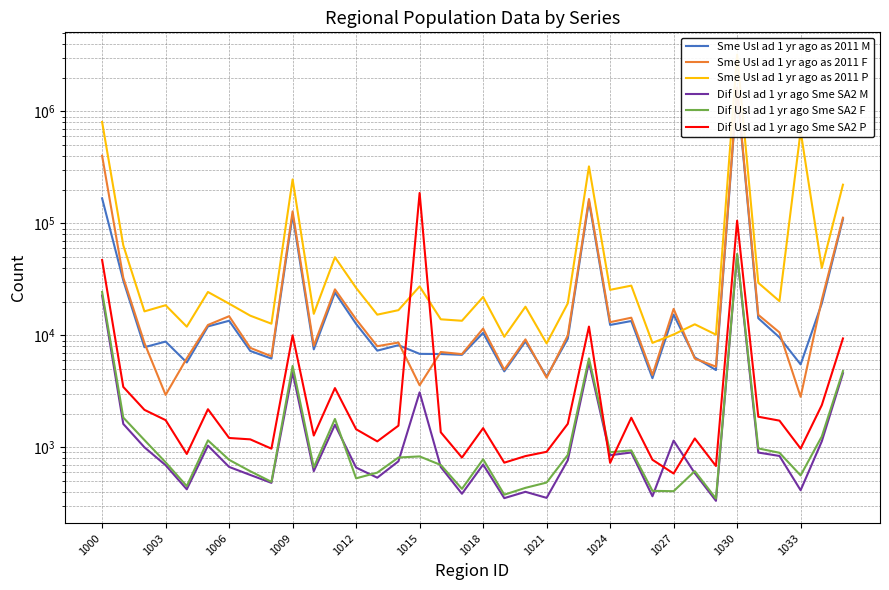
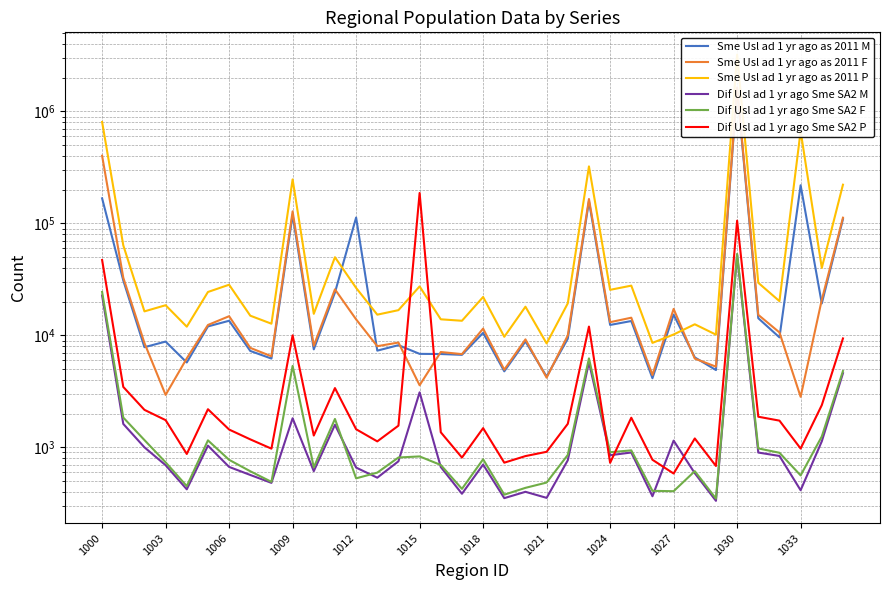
  {
    "Sme Usl ad 1 yr ago as 2011 M": {
      "1000": 170000,
      "1003": 9000,
      "1006": 14000,
      "1009": 120000,
-     "1012": 13000,
+     "1012": 110000,
      "1015": 7000,
      "1018": 11000,
      "1024": 12000,
      "1027": 15000,
-     "1033": 6000
+     "1033": 220000
    },
    "Sme Usl ad 1 yr ago as 2011 F": {
      "1000": 400000,
      "1003": 2900,
      "1006": 15000,
      "1009": 130000,
      "1012": 14000,
      "1015": 3600,
      "1018": 12000,
      "1024": 13000,
      "1027": 17000,
      "1033": 2800
    },
    "Sme Usl ad 1 yr ago as 2011 P": {
      "1000": 800000,
      "1003": 19000,
-     "1006": 19000,
+     "1006": 28000,
      "1009": 250000,
      "1012": 27000,
      "1015": 27000,
      "1018": 22000,
      "1021": 8000,
      "1024": 26000,
      "1027": 10000
    },
    "Dif Usl ad 1 yr ago Sme SA2 M": {
      "1000": 23000,
      "1003": 700,
      "1006": 700,
-     "1009": 4700,
+     "1009": 1800,
      "1012": 700,
      "1015": 3100,
      "1018": 700,
      "1021": 350,
      "1024": 900,
      "1027": 1100,
      "1033": 410
    },
    "Dif Usl ad 1 yr ago Sme SA2 F": {
      "1000": 24000,
      "1003": 700,
      "1006": 800,
      "1009": 5000,
      "1012": 500,
      "1015": 800,
      "1018": 800,
      "1021": 490,
      "1024": 900,
      "1027": 410,
      "1033": 600
    },
    "Dif Usl ad 1 yr ago Sme SA2 P": {
      "1000": 47000,
      "1003": 1800,
-     "1006": 1200,
+     "1006": 1400,
      "1009": 10000,
      "1012": 1500,
      "1015": 190000,
      "1018": 1500,
      "1021": 900,
      "1024": 700,
      "1027": 600,
      "1030": 110000,
      "1033": 1000
    }
  }
